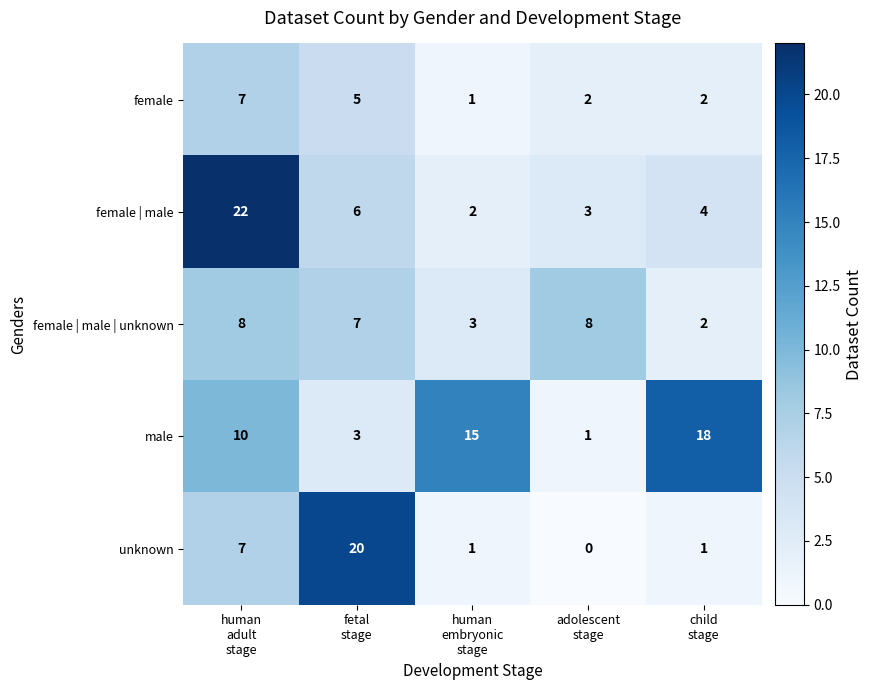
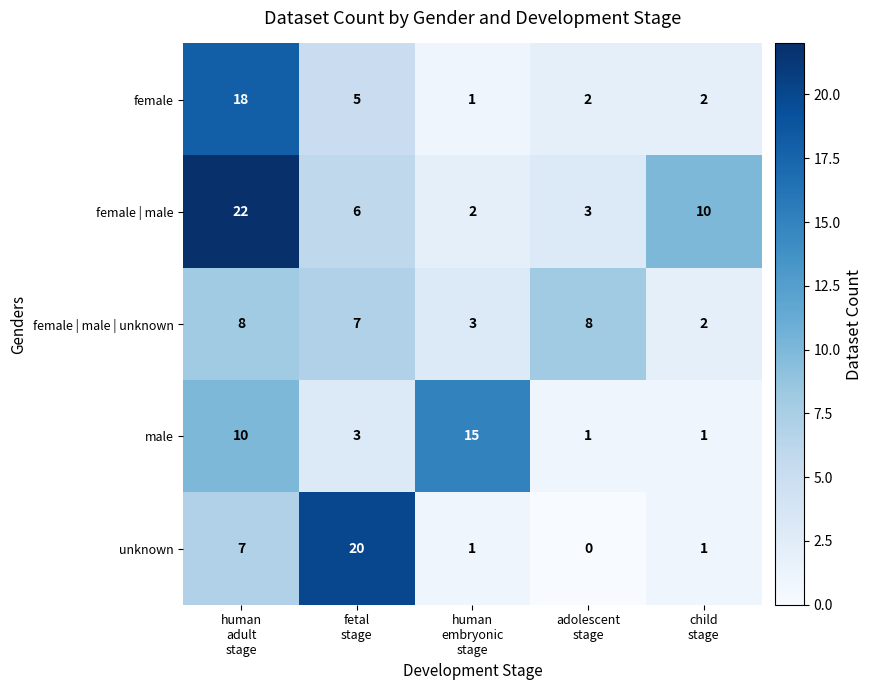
  {
    "female": {
-     "human adult stage": 7,
+     "human adult stage": 18,
      "fetal stage": 5,
      "human embryonic stage": 1,
      "adolescent stage": 2,
      "child stage": 2
    },
    "female | male": {
      "human adult stage": 22,
      "fetal stage": 6,
      "human embryonic stage": 2,
      "adolescent stage": 3,
-     "child stage": 4
+     "child stage": 10
    },
    "female | male | unknown": {
      "human adult stage": 8,
      "fetal stage": 7,
      "human embryonic stage": 3,
      "adolescent stage": 8,
      "child stage": 2
    },
    "male": {
      "human adult stage": 10,
      "fetal stage": 3,
      "human embryonic stage": 15,
      "adolescent stage": 1,
-     "child stage": 18
+     "child stage": 1
    },
    "unknown": {
      "human adult stage": 7,
      "fetal stage": 20,
      "human embryonic stage": 1,
      "adolescent stage": 0,
      "child stage": 1
    }
  }
